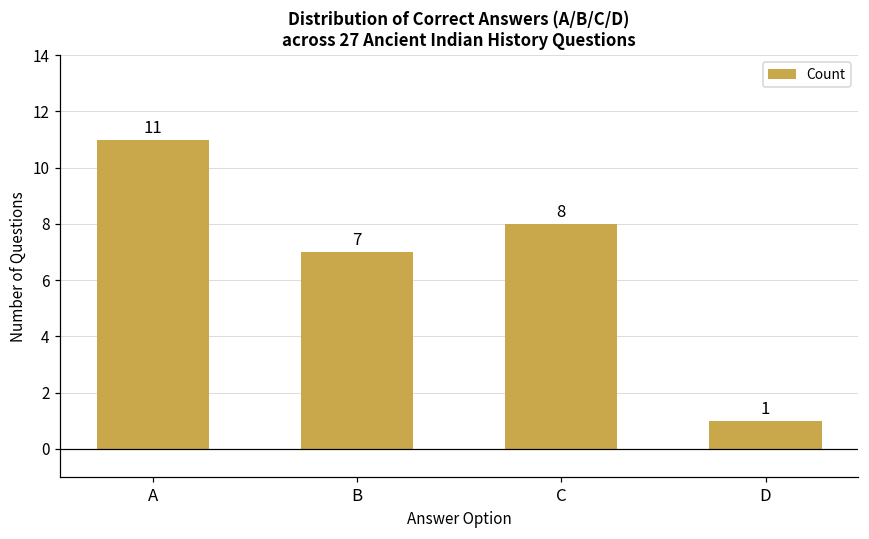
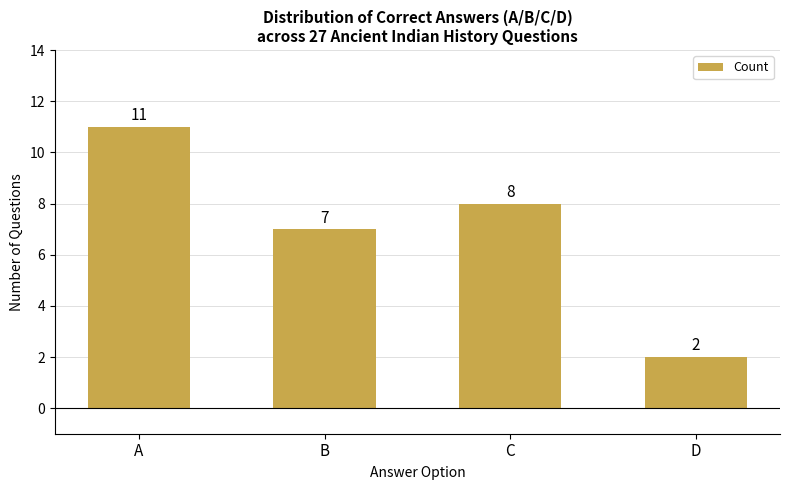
  {
    "A": 11,
    "B": 7,
    "C": 8,
-   "D": 1
+   "D": 2
  }
